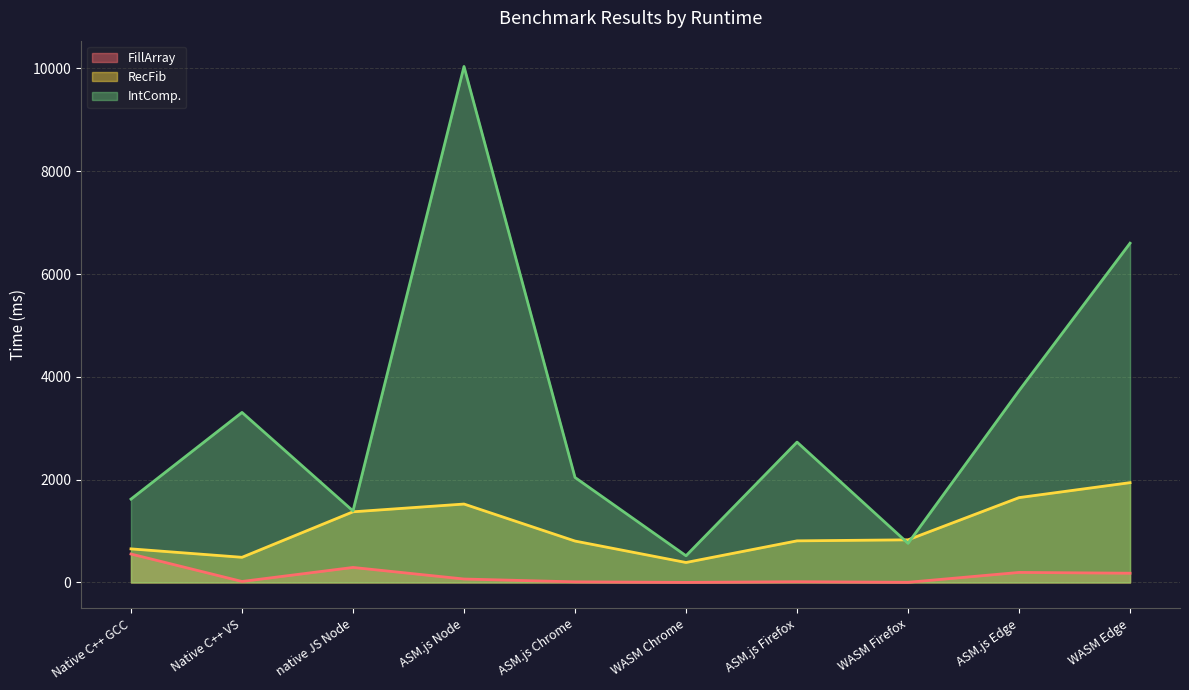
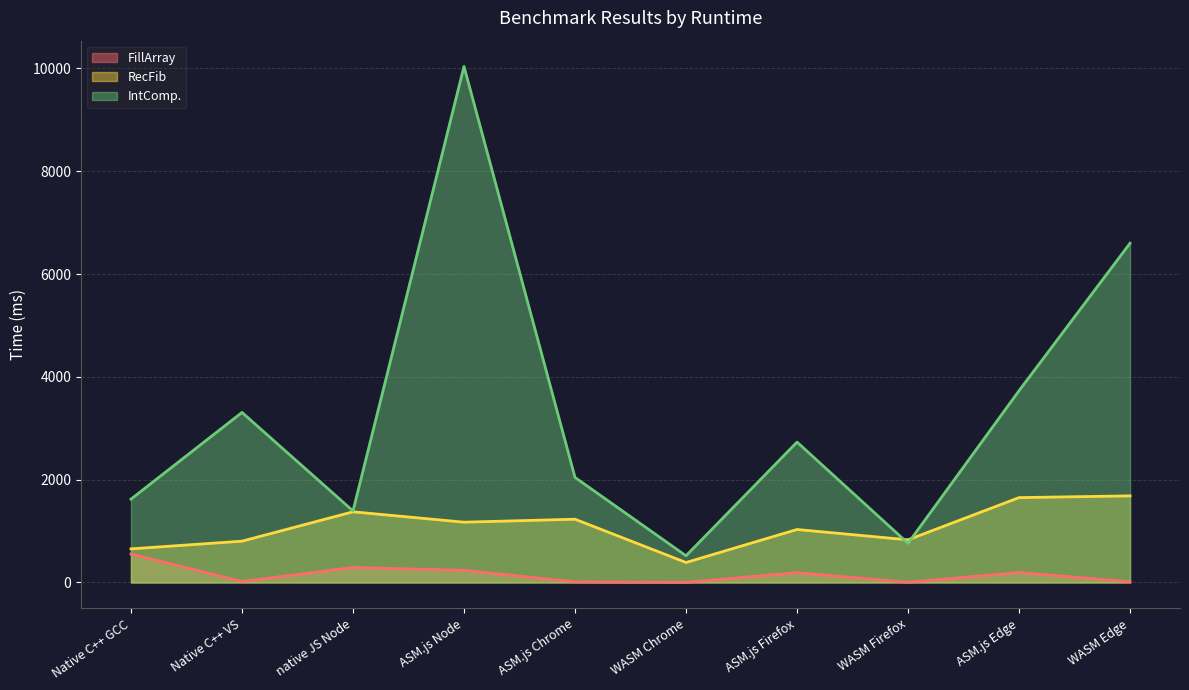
  {
    "FillArray": {
      "Native C++ GCC": 600,
      "Native C++ VS": 0,
      "native JS Node": 300,
-     "ASM.js Node": 100,
+     "ASM.js Node": 200,
      "ASM.js Chrome": 0,
      "WASM Chrome": 0,
-     "ASM.js Firefox": 0,
+     "ASM.js Firefox": 200,
      "WASM Firefox": 0,
      "ASM.js Edge": 200,
-     "WASM Edge": 200
+     "WASM Edge": 0
    },
    "RecFib": {
      "Native C++ GCC": 700,
-     "Native C++ VS": 500,
-     "ASM.js Node": 1500,
-     "ASM.js Chrome": 800,
+     "Native C++ VS": 800,
+     "ASM.js Node": 1200,
+     "ASM.js Chrome": 1200,
      "WASM Chrome": 400,
-     "ASM.js Firefox": 800,
+     "ASM.js Firefox": 1000,
      "WASM Firefox": 800,
      "ASM.js Edge": 1700,
-     "WASM Edge": 1900
+     "WASM Edge": 1700
    },
    "IntComp.": {
      "Native C++ GCC": 1600,
      "Native C++ VS": 3300,
      "ASM.js Node": 10000,
      "ASM.js Chrome": 2000,
      "WASM Chrome": 500,
      "ASM.js Firefox": 2700,
      "WASM Firefox": 800,
      "ASM.js Edge": 3700,
      "WASM Edge": 6600
    }
  }
